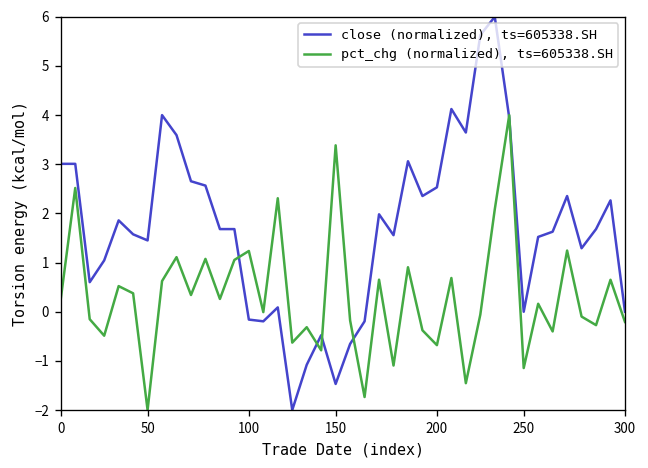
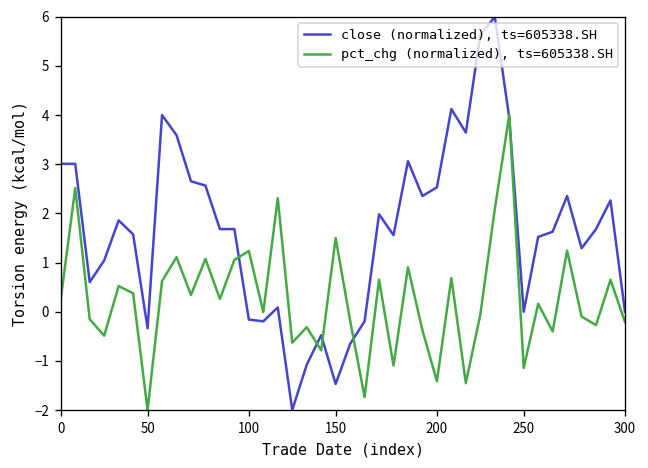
  {
    "close (normalized), ts=605338.SH": {
      "0": 3.0,
-     "50": 1.5,
+     "50": -0.3,
      "100": -0.2,
      "150": -1.5,
      "200": 2.5,
      "250": 0.0,
      "300": 0.0
    },
    "pct_chg (normalized), ts=605338.SH": {
      "0": 0.3,
      "50": -2.0,
      "100": 1.2,
-     "150": 3.4,
-     "200": -0.7,
+     "150": 1.5,
+     "200": -1.4,
      "250": -1.1,
      "300": -0.2
    }
  }
